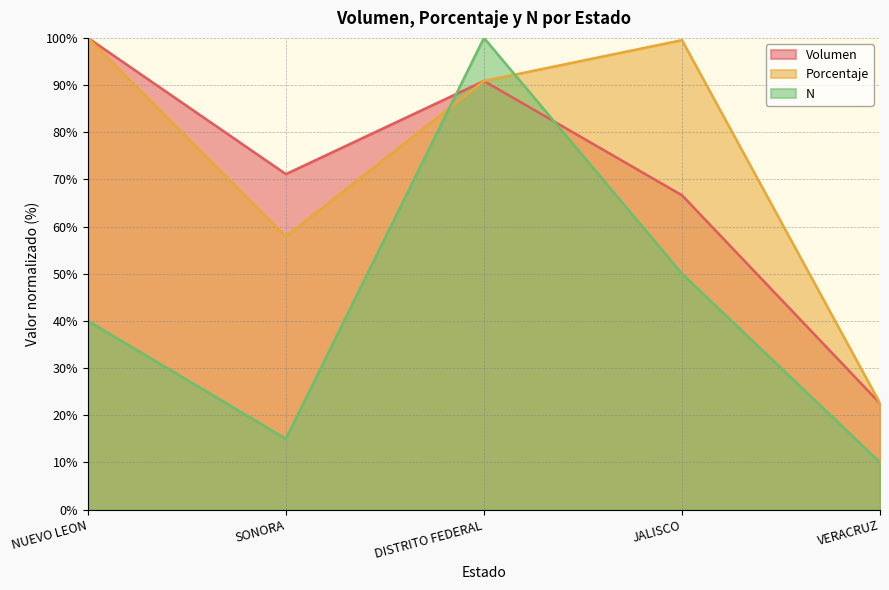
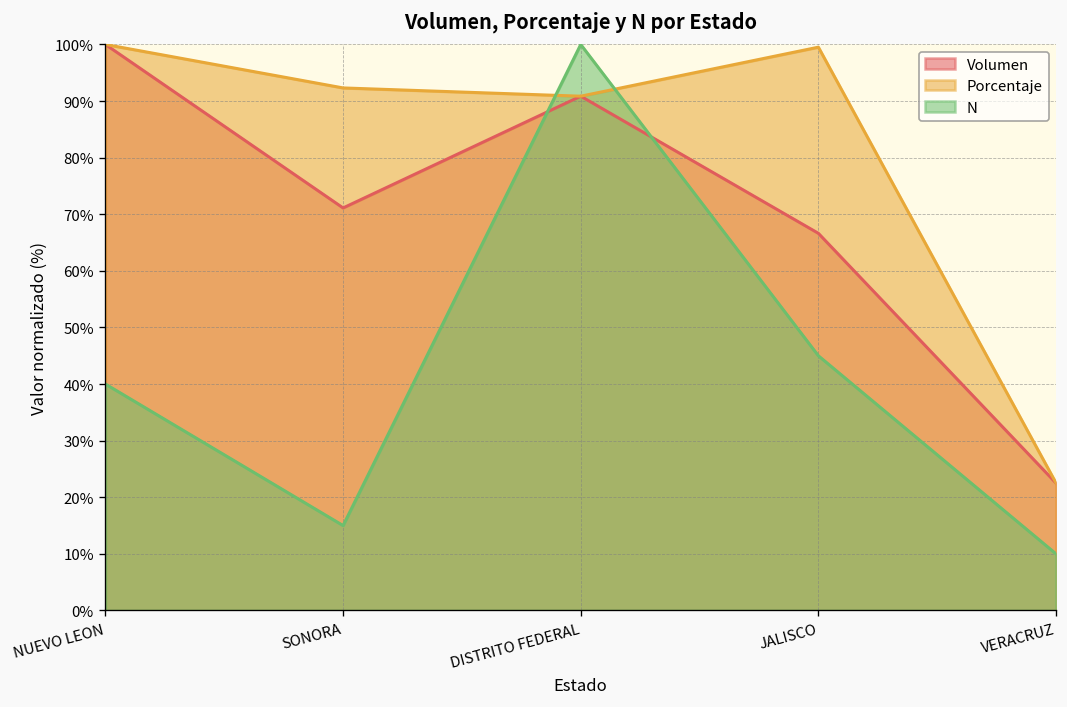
  {
    "Volumen": {
      "SONORA": "71%",
      "JALISCO": "67%"
    },
    "Porcentaje": {
-     "SONORA": "58%",
+     "SONORA": "92%",
      "JALISCO": "100%"
    },
    "N": {
      "NUEVO LEON": "40%",
      "SONORA": "15%",
      "DISTRITO FEDERAL": "100%",
-     "JALISCO": "50%",
+     "JALISCO": "45%",
      "VERACRUZ": "10%"
    }
  }
